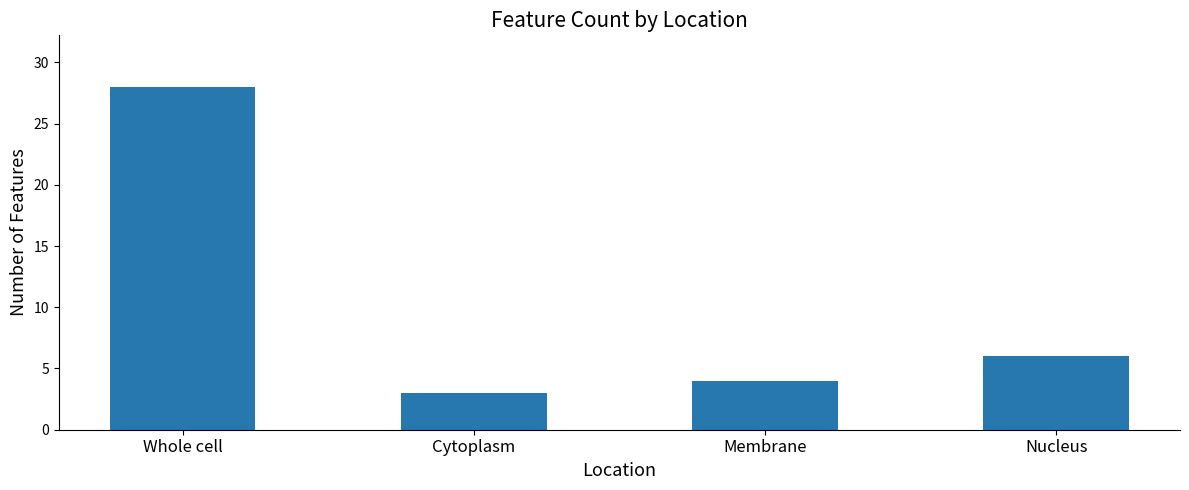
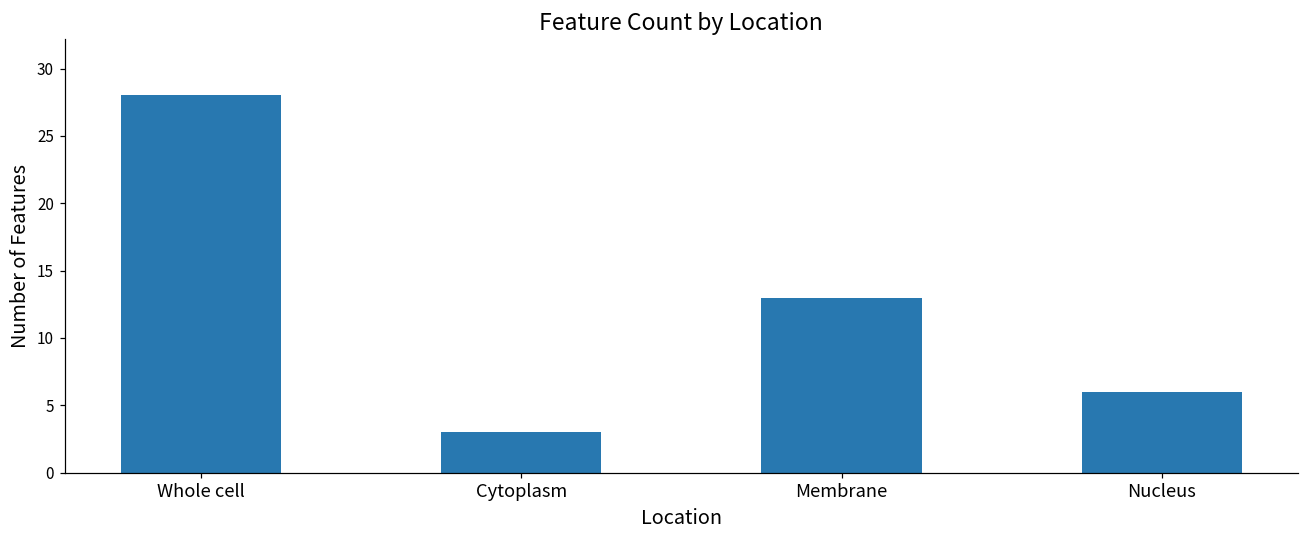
  {
    "Whole cell": 28,
    "Cytoplasm": 3,
-   "Membrane": 4,
+   "Membrane": 13,
    "Nucleus": 6
  }
